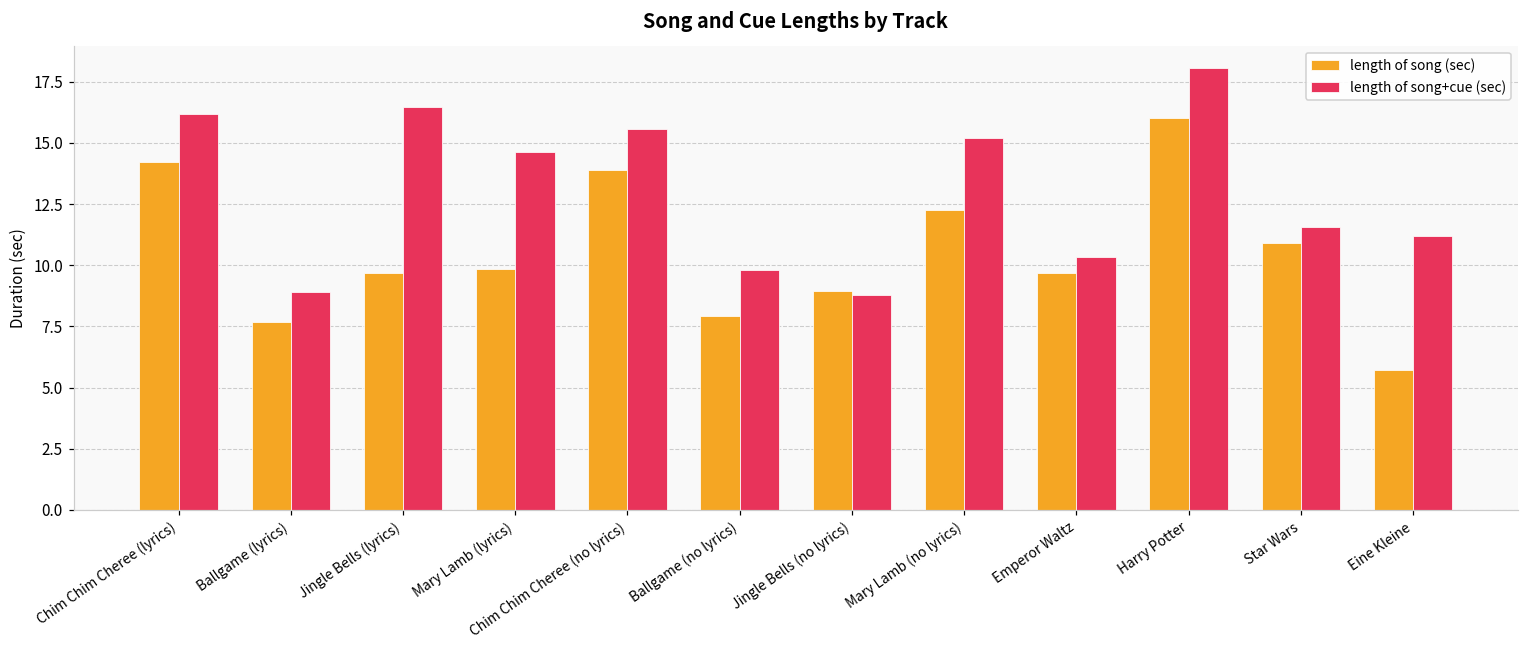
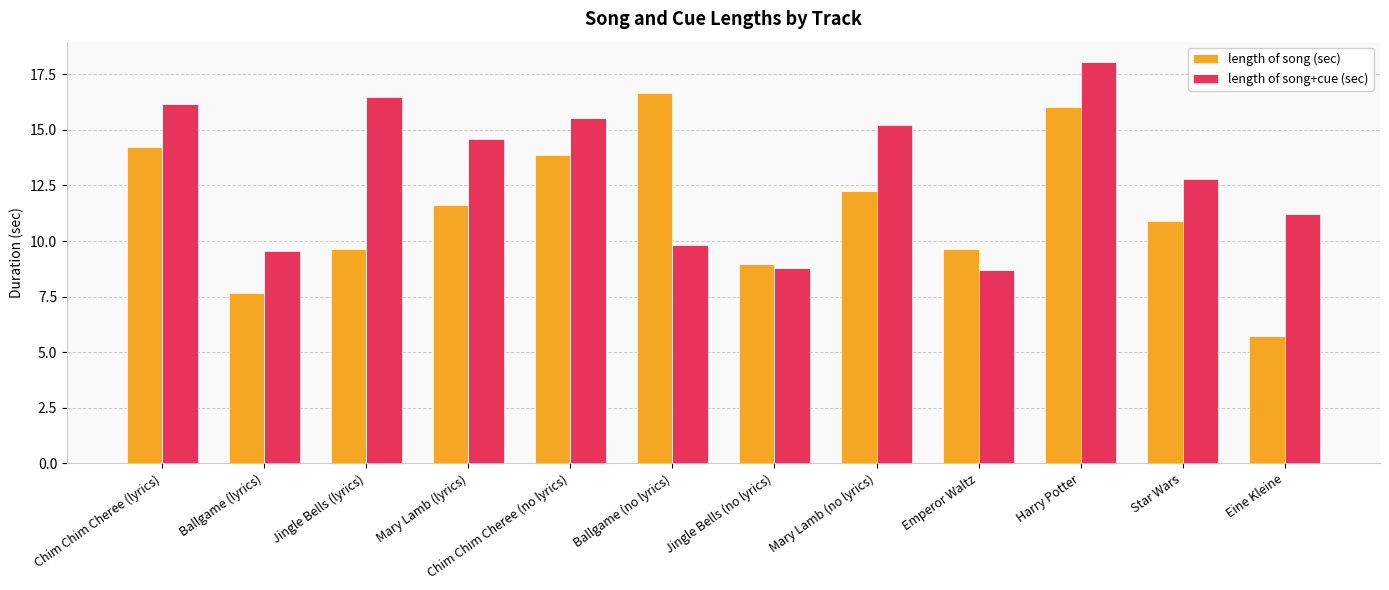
  {
    "length of song (sec)": {
      "Chim Chim Cheree (lyrics)": 14.2,
      "Ballgame (lyrics)": 7.7,
      "Jingle Bells (lyrics)": 9.7,
-     "Mary Lamb (lyrics)": 9.9,
+     "Mary Lamb (lyrics)": 11.6,
      "Chim Chim Cheree (no lyrics)": 13.9,
-     "Ballgame (no lyrics)": 7.9,
+     "Ballgame (no lyrics)": 16.6,
      "Jingle Bells (no lyrics)": 9.0,
      "Mary Lamb (no lyrics)": 12.2,
      "Emperor Waltz": 9.7,
      "Harry Potter": 16.0,
      "Star Wars": 10.9,
      "Eine Kleine": 5.7
    },
    "length of song+cue (sec)": {
      "Chim Chim Cheree (lyrics)": 16.2,
-     "Ballgame (lyrics)": 8.9,
+     "Ballgame (lyrics)": 9.5,
      "Jingle Bells (lyrics)": 16.5,
      "Mary Lamb (lyrics)": 14.6,
      "Chim Chim Cheree (no lyrics)": 15.6,
      "Ballgame (no lyrics)": 9.8,
      "Jingle Bells (no lyrics)": 8.8,
      "Mary Lamb (no lyrics)": 15.2,
-     "Emperor Waltz": 10.3,
+     "Emperor Waltz": 8.7,
      "Harry Potter": 18.1,
-     "Star Wars": 11.5,
+     "Star Wars": 12.8,
      "Eine Kleine": 11.2
    }
  }
